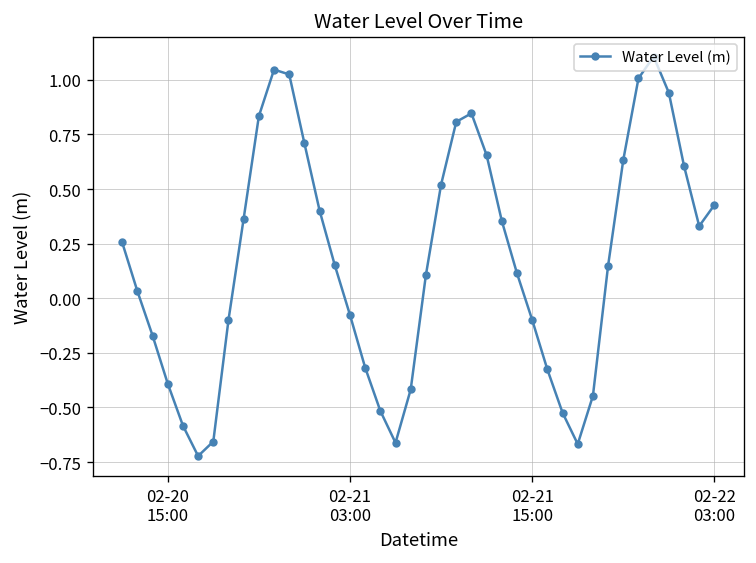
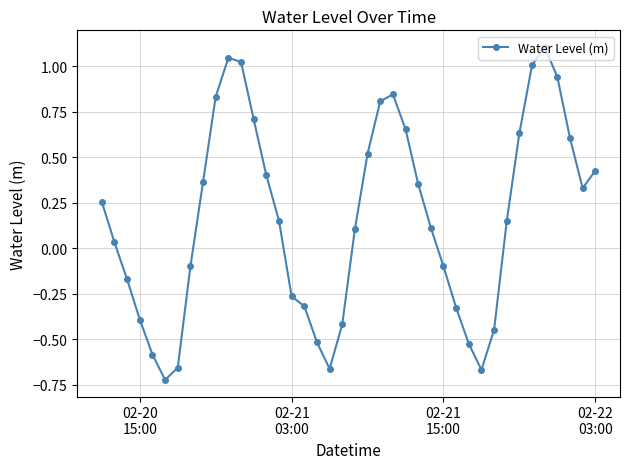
  {
    "02-20 15:00": -0.39,
-   "02-21 03:00": -0.08,
+   "02-21 03:00": -0.26,
    "02-21 15:00": -0.10,
    "02-22 03:00": 0.43
  }
